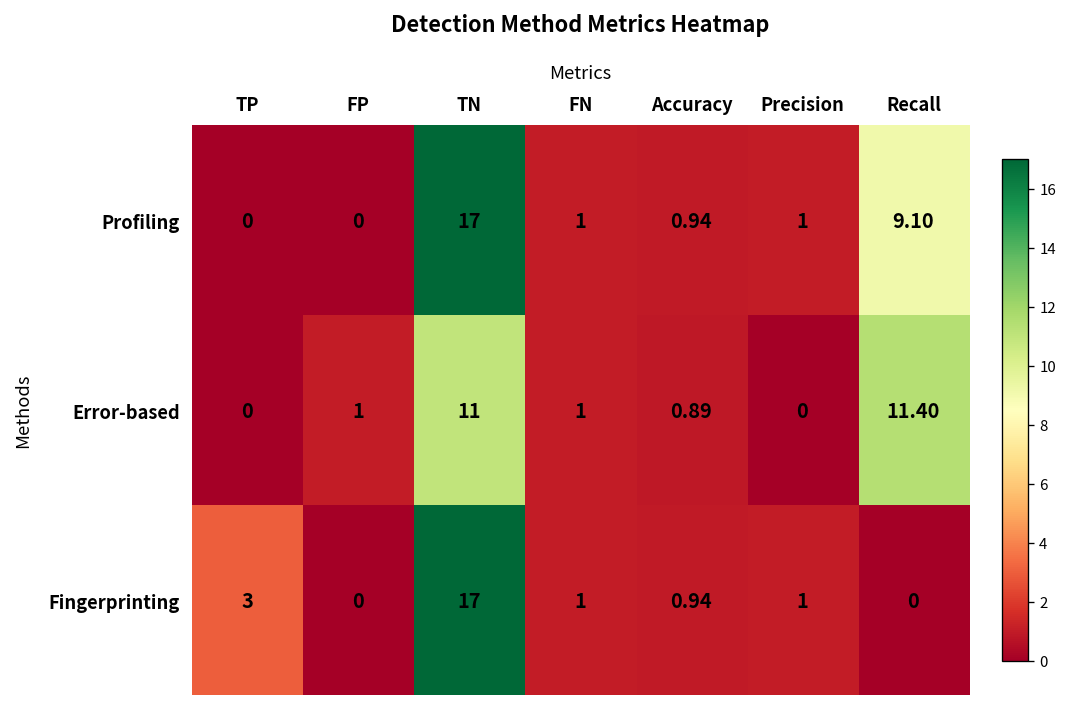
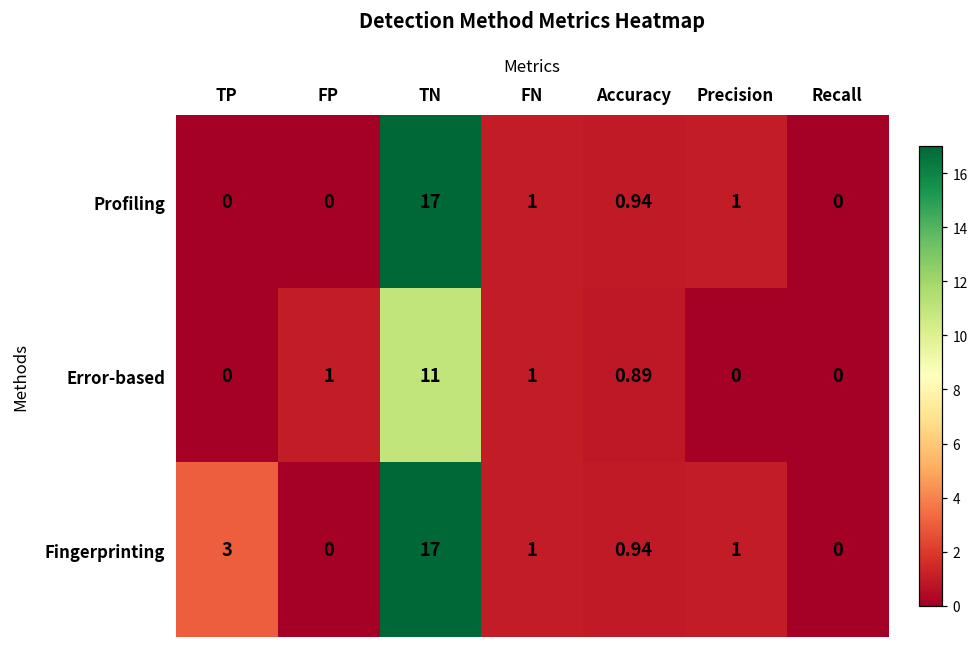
  {
    "Profiling": {
      "TP": 0,
      "FP": 0,
      "TN": 17,
      "FN": 1,
      "Accuracy": 0.94,
      "Precision": 1,
-     "Recall": 9.10
+     "Recall": 0
    },
    "Error-based": {
      "TP": 0,
      "FP": 1,
      "TN": 11,
      "FN": 1,
      "Accuracy": 0.89,
      "Precision": 0,
-     "Recall": 11.40
+     "Recall": 0
    },
    "Fingerprinting": {
      "TP": 3,
      "FP": 0,
      "TN": 17,
      "FN": 1,
      "Accuracy": 0.94,
      "Precision": 1,
      "Recall": 0
    }
  }
